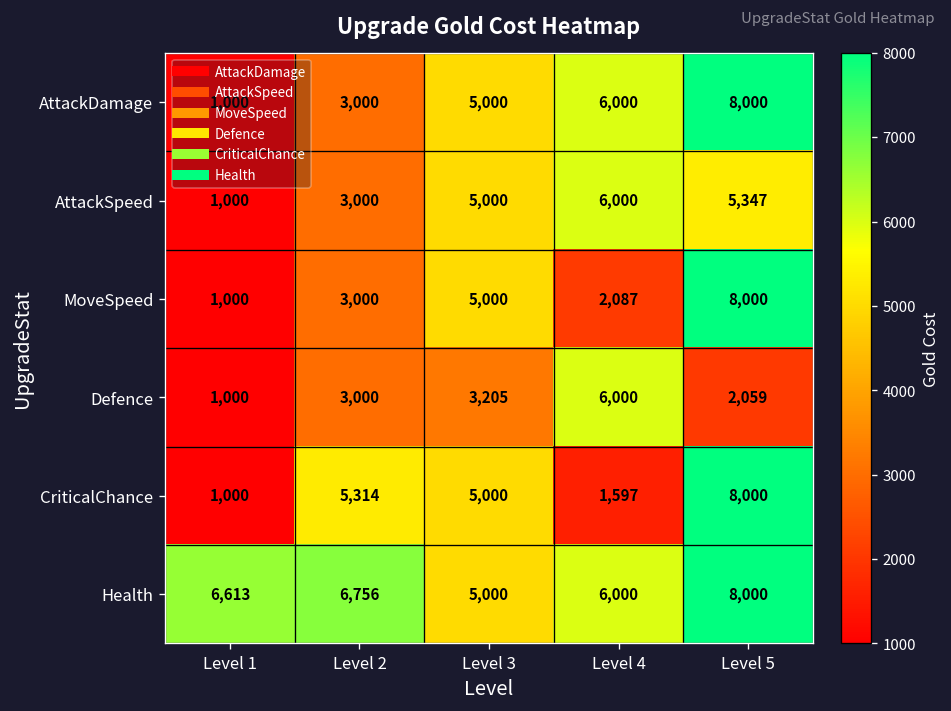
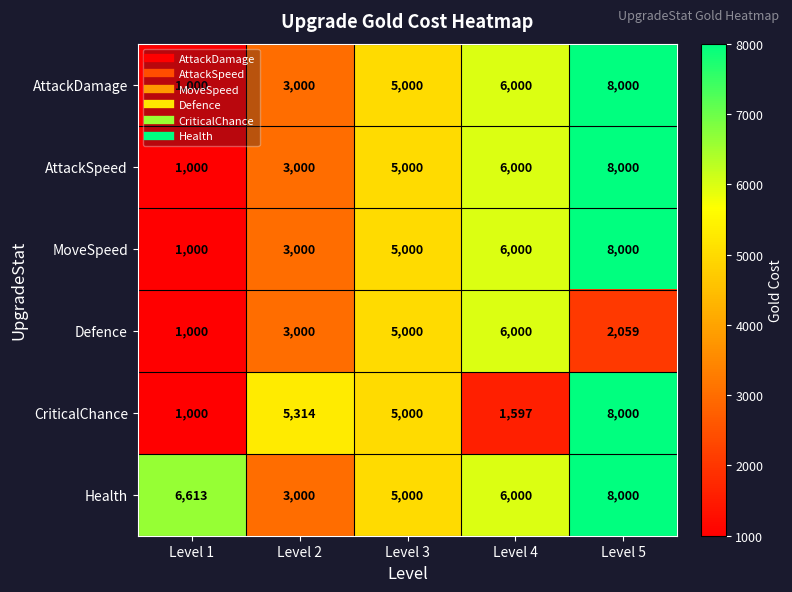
  {
    "AttackDamage": {
      "Level 2": "3,000",
      "Level 3": "5,000",
      "Level 4": "6,000",
      "Level 5": "8,000"
    },
    "AttackSpeed": {
      "Level 1": "1,000",
      "Level 2": "3,000",
      "Level 3": "5,000",
      "Level 4": "6,000",
-     "Level 5": "5,347"
+     "Level 5": "8,000"
    },
    "MoveSpeed": {
      "Level 1": "1,000",
      "Level 2": "3,000",
      "Level 3": "5,000",
-     "Level 4": "2,087",
+     "Level 4": "6,000",
      "Level 5": "8,000"
    },
    "Defence": {
      "Level 1": "1,000",
      "Level 2": "3,000",
-     "Level 3": "3,205",
+     "Level 3": "5,000",
      "Level 4": "6,000",
      "Level 5": "2,059"
    },
    "CriticalChance": {
      "Level 1": "1,000",
      "Level 2": "5,314",
      "Level 3": "5,000",
      "Level 4": "1,597",
      "Level 5": "8,000"
    },
    "Health": {
      "Level 1": "6,613",
-     "Level 2": "6,756",
+     "Level 2": "3,000",
      "Level 3": "5,000",
      "Level 4": "6,000",
      "Level 5": "8,000"
    }
  }
